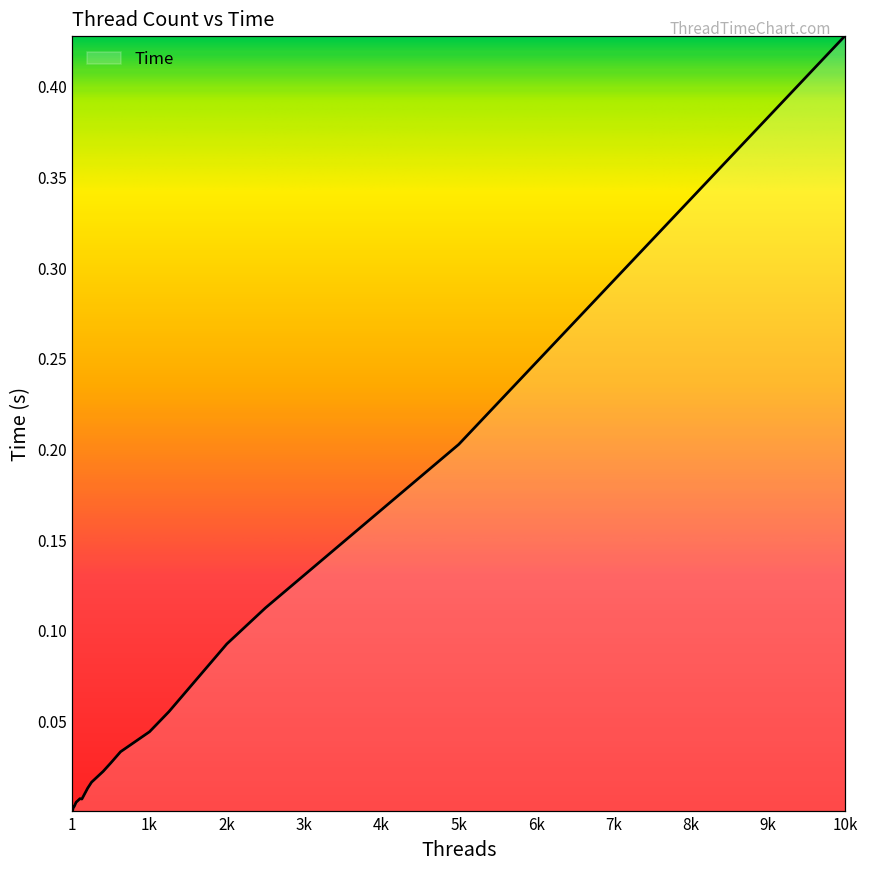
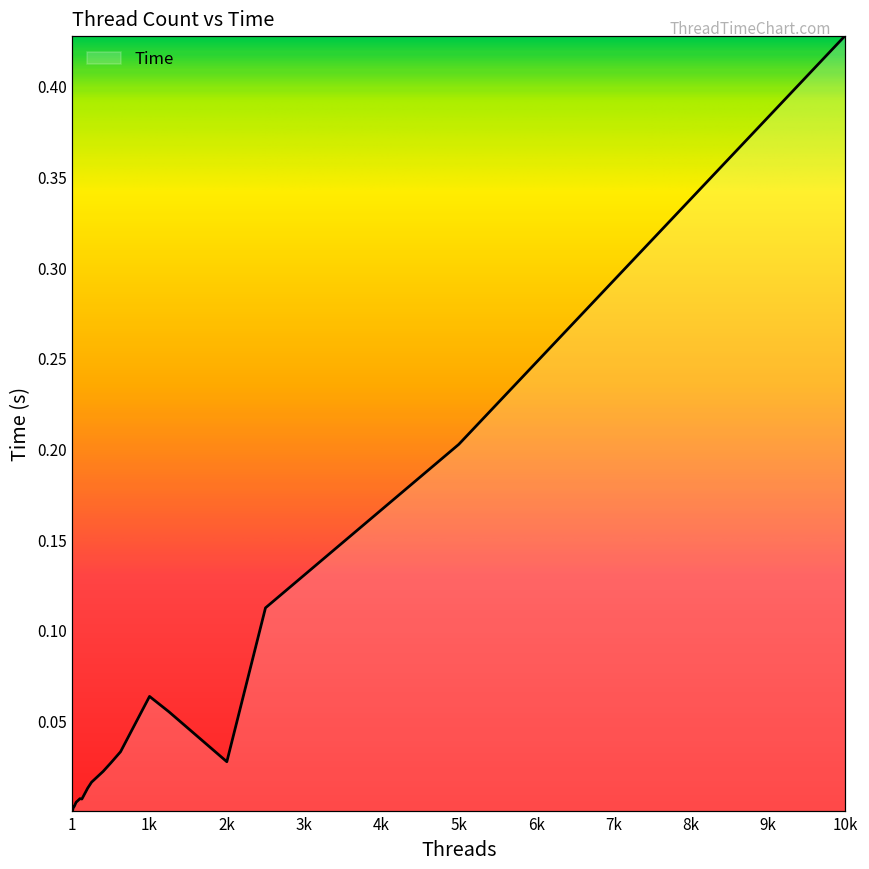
  {
    "1": 0.000,
-   "1k": 0.044,
-   "2k": 0.093,
+   "1k": 0.064,
+   "2k": 0.028,
    "5k": 0.203,
    "10k": 0.428
  }
